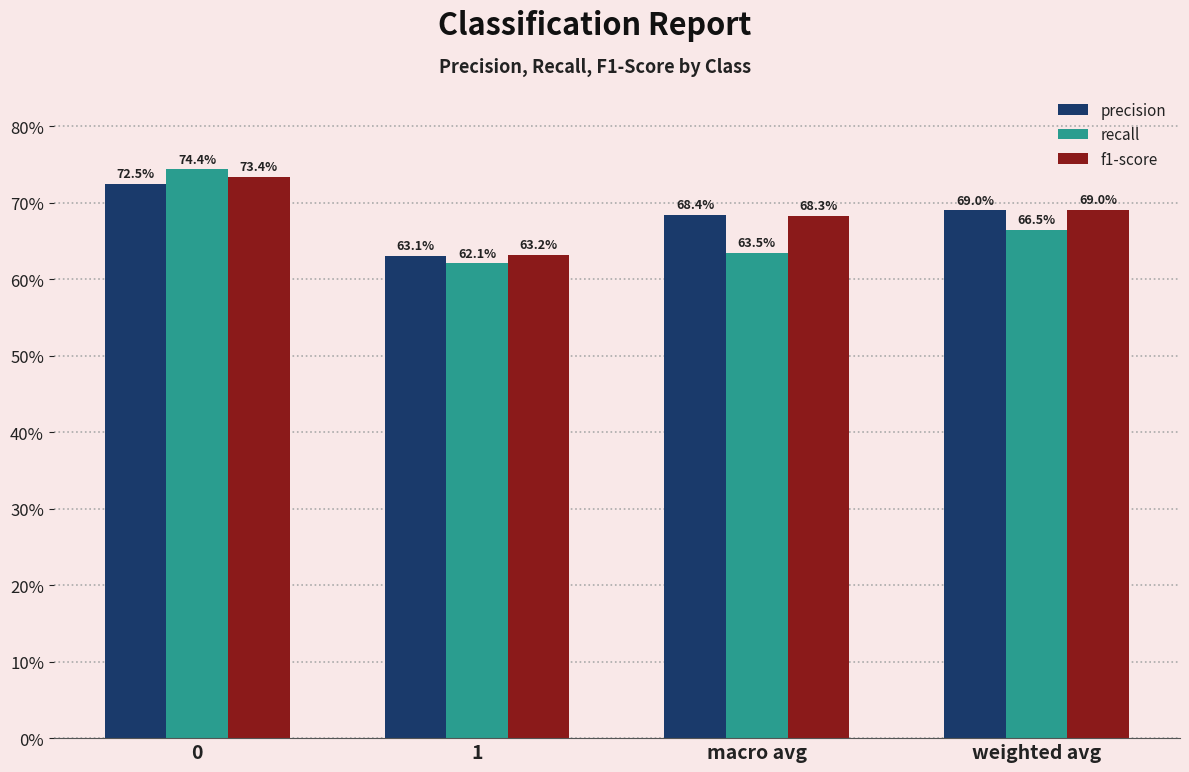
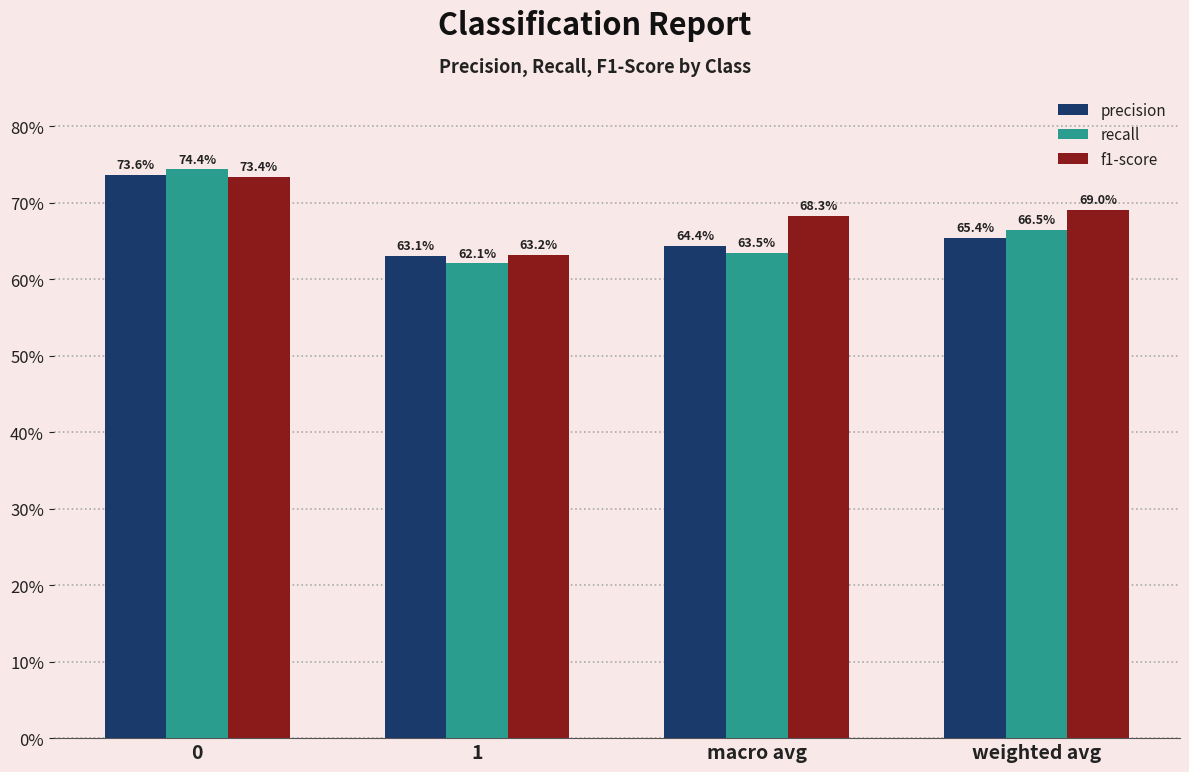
  {
    "precision": {
-     "0": "72.5%",
+     "0": "73.6%",
      "1": "63.1%",
-     "macro avg": "68.4%",
-     "weighted avg": "69.0%"
+     "macro avg": "64.4%",
+     "weighted avg": "65.4%"
    },
    "recall": {
      "0": "74.4%",
      "1": "62.1%",
      "macro avg": "63.5%",
      "weighted avg": "66.5%"
    },
    "f1-score": {
      "0": "73.4%",
      "1": "63.2%",
      "macro avg": "68.3%",
      "weighted avg": "69.0%"
    }
  }
